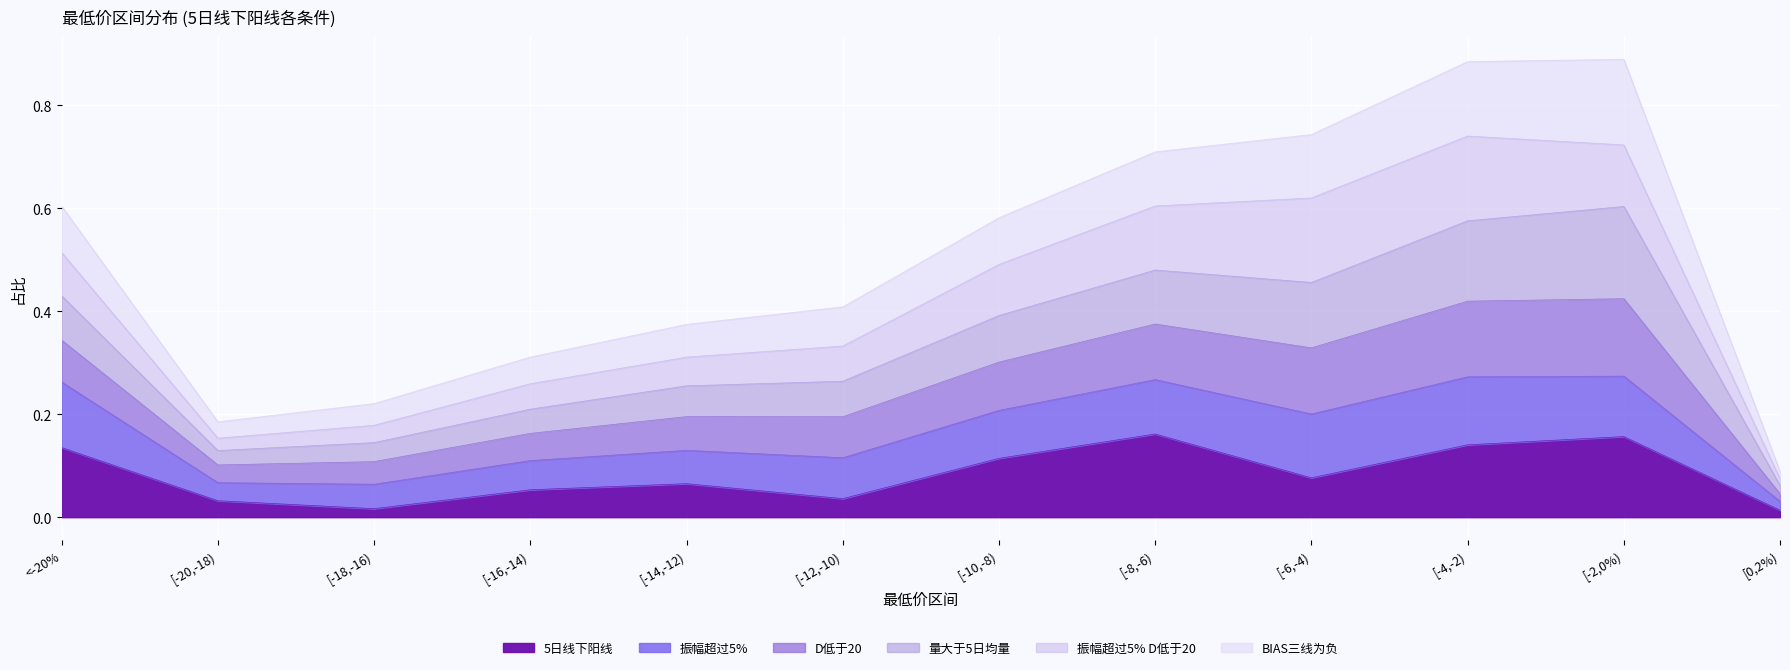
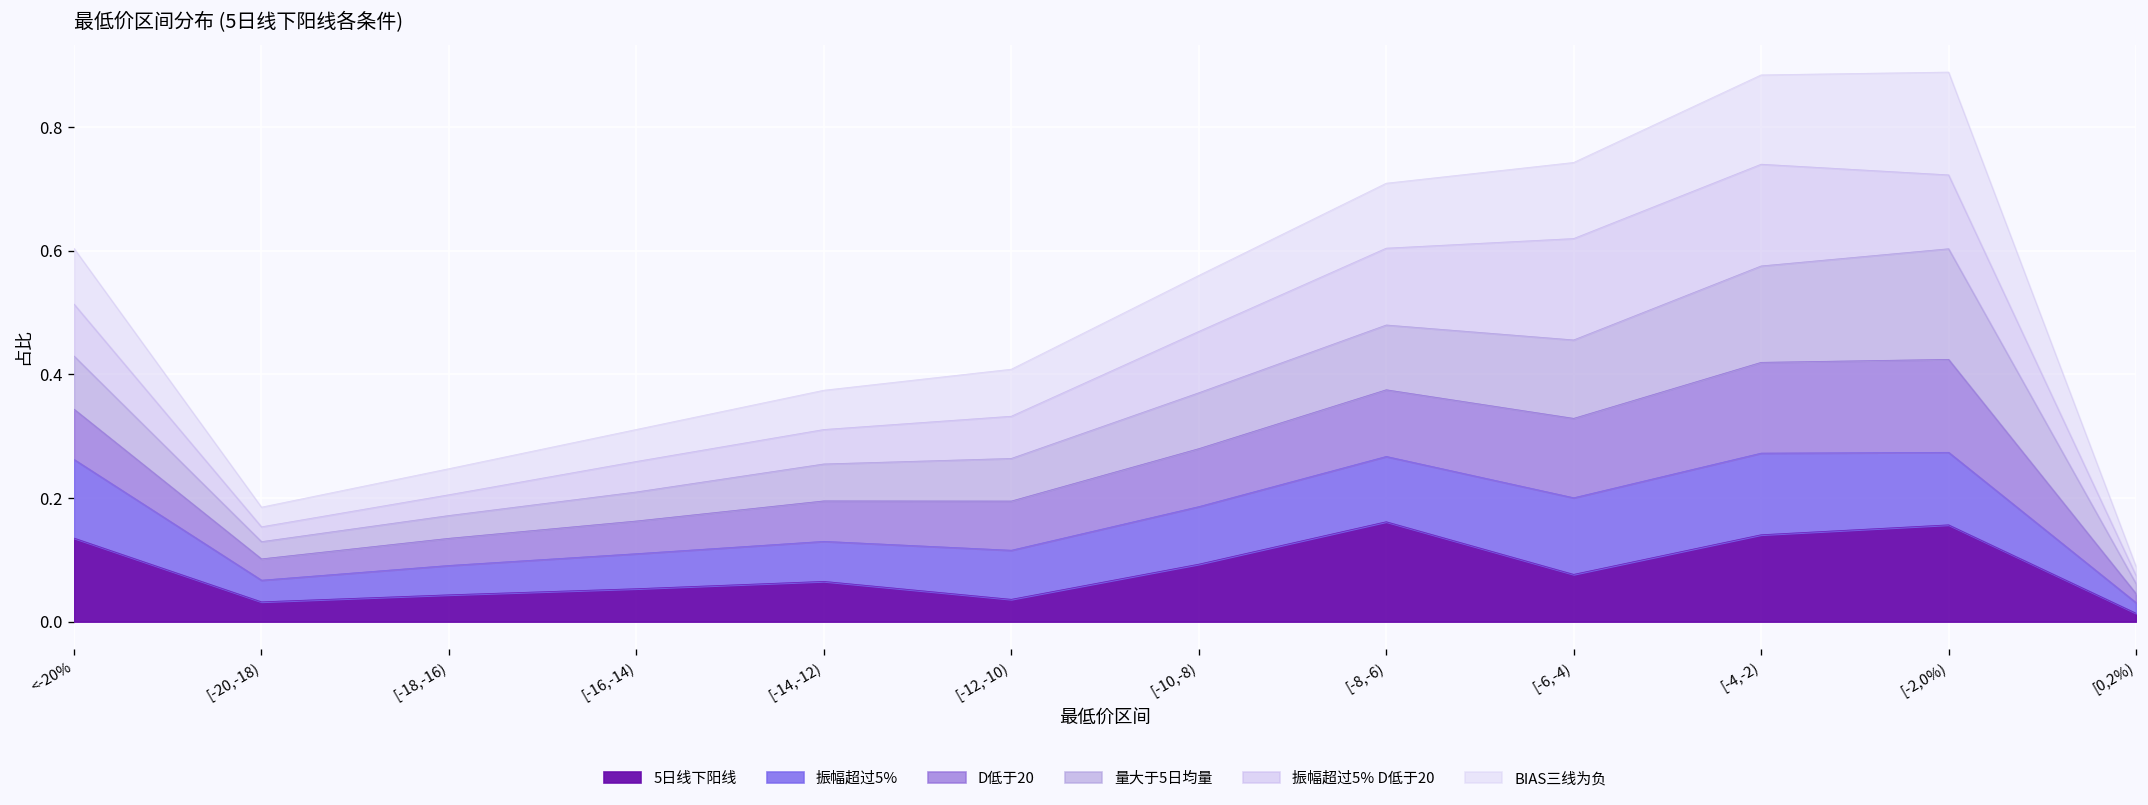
  {
    "5日线下阳线": {
      "<-20%": 0.14,
      "[-20,-18)": 0.03,
-     "[-18,-16)": 0.02,
+     "[-18,-16)": 0.04,
      "[-16,-14)": 0.05,
      "[-14,-12)": 0.07,
      "[-12,-10)": 0.04,
-     "[-10,-8)": 0.11,
+     "[-10,-8)": 0.09,
      "[-8,-6)": 0.16,
      "[-6,-4)": 0.08,
      "[-4,-2)": 0.14,
      "[-2,0%)": 0.16,
      "[0,2%)": 0.01
    }
  }
